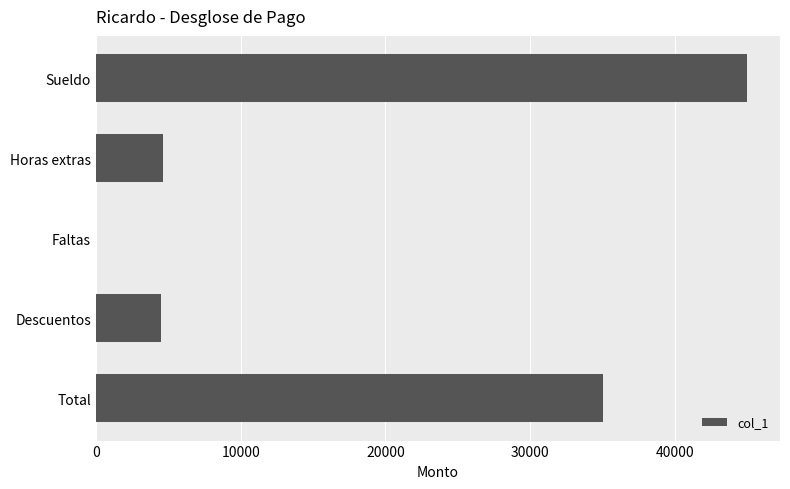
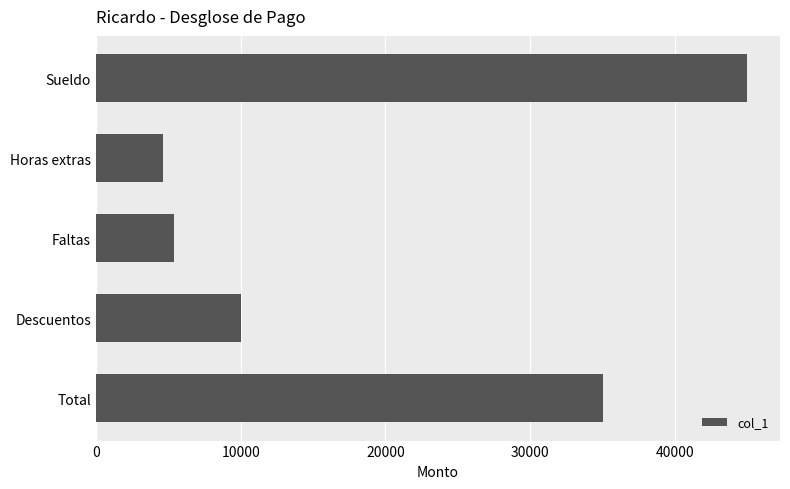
  {
    "Sueldo": 45000,
    "Horas extras": 4600,
-   "Faltas": 0,
-   "Descuentos": 4500,
+   "Faltas": 5400,
+   "Descuentos": 10000,
    "Total": 35000
  }
